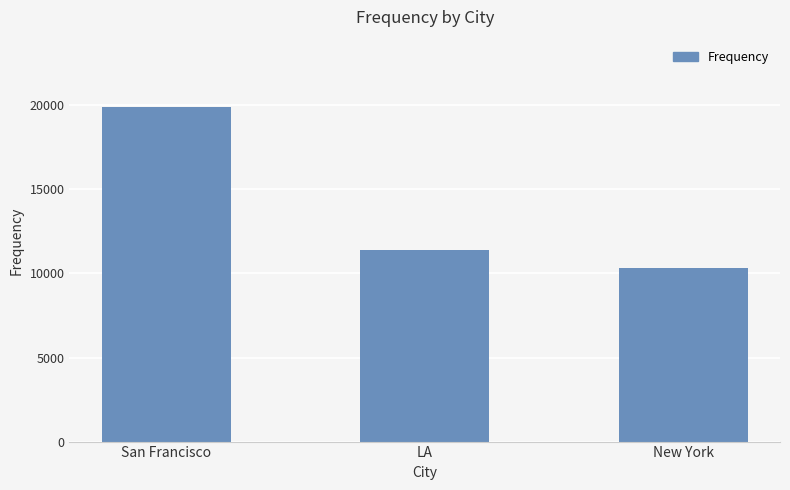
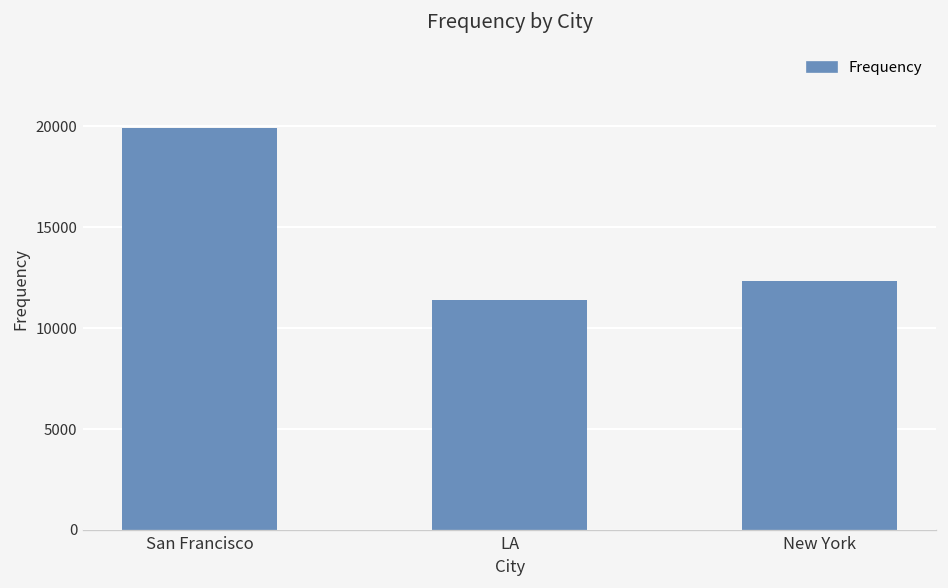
  {
    "San Francisco": 19900,
    "LA": 11400,
-   "New York": 10300
+   "New York": 12300
  }
